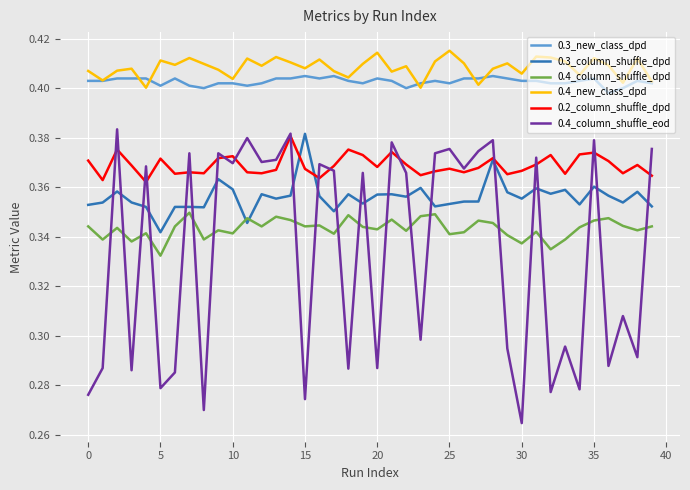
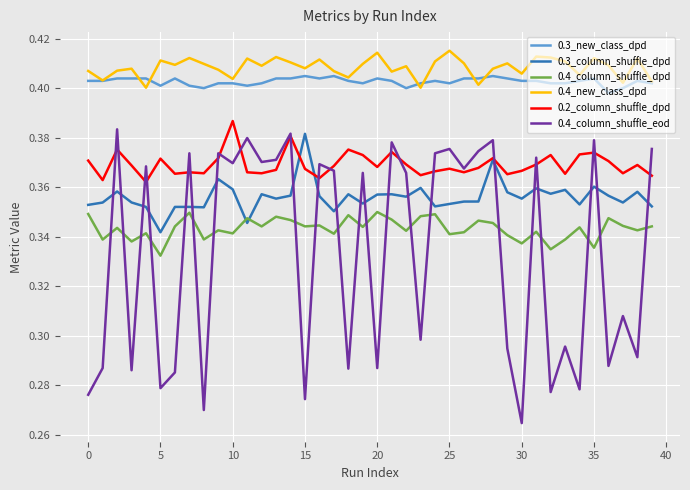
  {
    "0.3_new_class_dpd": {
      "0": 0.403,
      "5": 0.401,
      "10": 0.402,
      "15": 0.405,
      "20": 0.404,
      "25": 0.402,
      "30": 0.403
    },
    "0.3_column_shuffle_dpd": {
      "0": 0.353,
      "5": 0.342,
      "10": 0.359,
      "15": 0.382,
      "20": 0.357,
      "25": 0.353,
      "30": 0.355,
      "35": 0.360
    },
    "0.4_column_shuffle_dpd": {
-     "0": 0.344,
+     "0": 0.349,
      "5": 0.332,
      "10": 0.341,
      "15": 0.344,
-     "20": 0.343,
+     "20": 0.350,
      "25": 0.341,
      "30": 0.337,
-     "35": 0.347
+     "35": 0.336
    },
    "0.4_new_class_dpd": {
      "0": 0.407,
      "5": 0.411,
      "10": 0.404,
      "15": 0.408,
      "20": 0.414,
      "25": 0.415,
      "30": 0.406
    },
    "0.2_column_shuffle_dpd": {
      "0": 0.371,
      "5": 0.372,
-     "10": 0.373,
+     "10": 0.387,
      "15": 0.367,
      "20": 0.368,
      "25": 0.368,
      "30": 0.367,
      "35": 0.374
    },
    "0.4_column_shuffle_eod": {
      "0": 0.276,
      "5": 0.279,
      "10": 0.370,
      "15": 0.274,
      "20": 0.287,
      "25": 0.376,
      "30": 0.265,
      "35": 0.379
    }
  }
